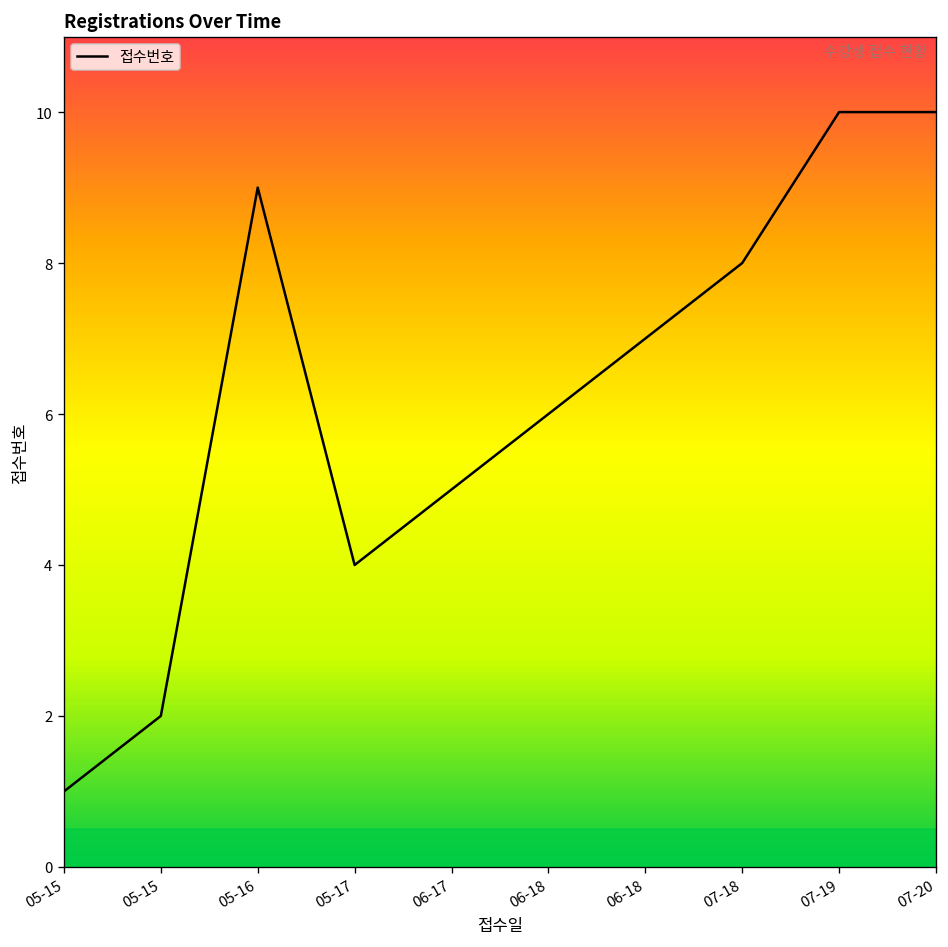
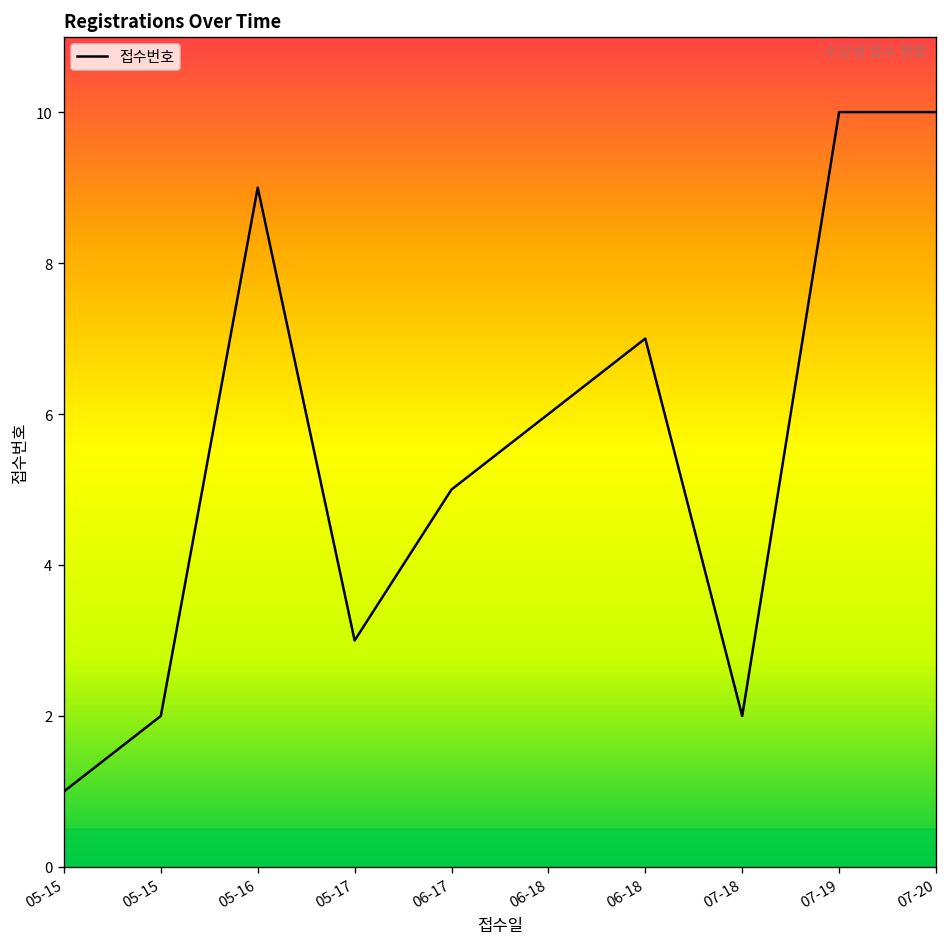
  {
    "05-16": 9,
-   "05-17": 4,
+   "05-17": 3,
    "06-17": 5,
-   "07-18": 8,
+   "07-18": 2,
    "07-19": 10,
    "07-20": 10
  }
